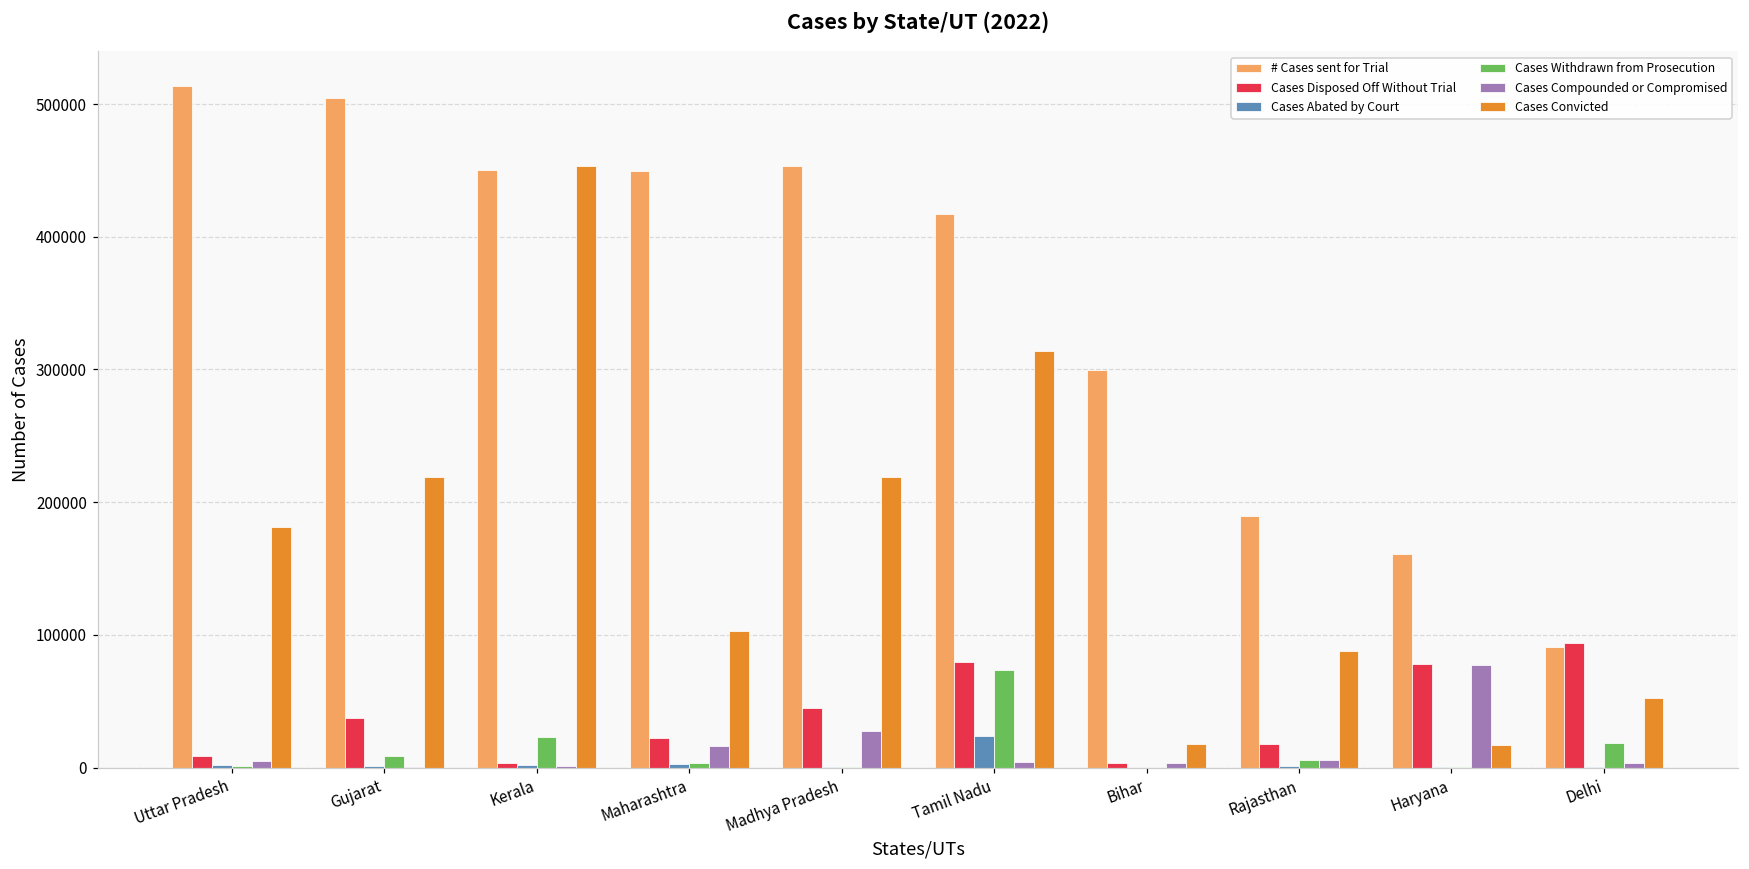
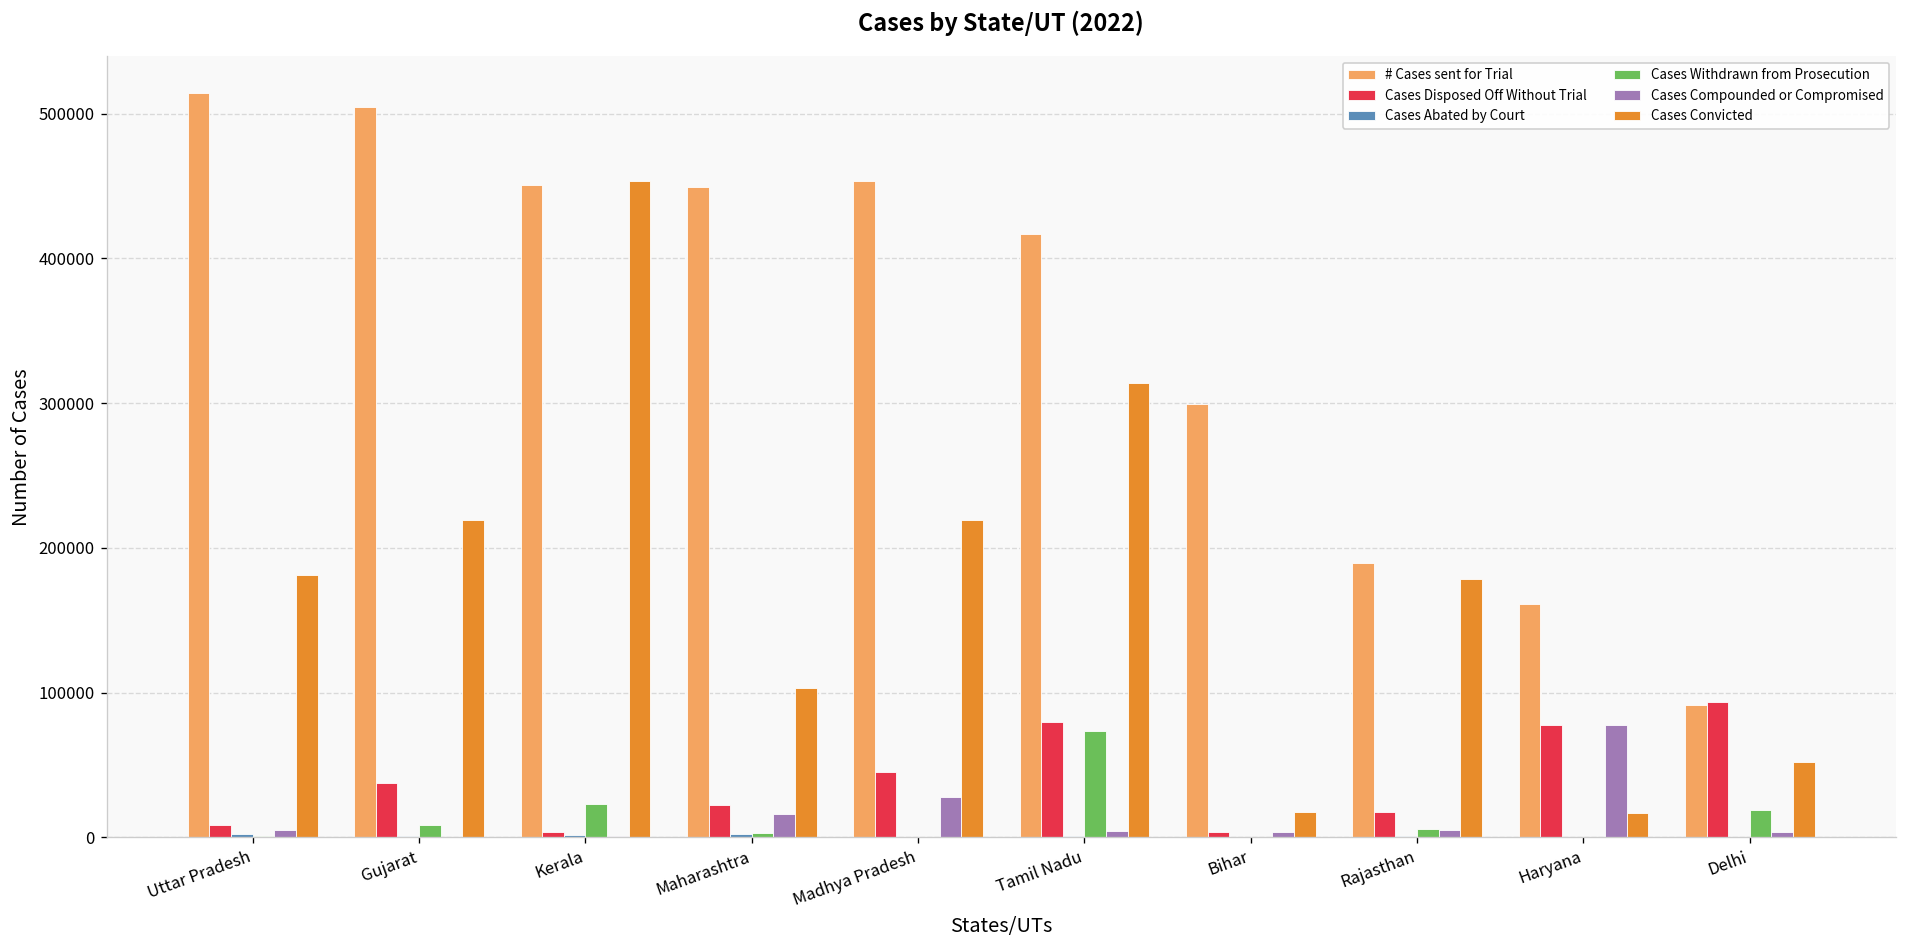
  {
    "# Cases sent for Trial": {
      "Uttar Pradesh": 514000,
      "Gujarat": 504000,
      "Kerala": 451000,
      "Maharashtra": 449000,
      "Madhya Pradesh": 453000,
      "Tamil Nadu": 417000,
      "Bihar": 299000,
      "Rajasthan": 189000,
      "Haryana": 161000,
      "Delhi": 91000
    },
    "Cases Disposed Off Without Trial": {
      "Uttar Pradesh": 9000,
      "Gujarat": 37000,
      "Kerala": 4000,
      "Maharashtra": 22000,
      "Madhya Pradesh": 45000,
      "Tamil Nadu": 80000,
      "Bihar": 3000,
      "Rajasthan": 18000,
      "Haryana": 78000,
      "Delhi": 94000
    },
    "Cases Abated by Court": {
      "Uttar Pradesh": 2000,
      "Maharashtra": 2000,
-     "Tamil Nadu": 24000,
+     "Tamil Nadu": 1000,
      "Bihar": 0
    },
    "Cases Withdrawn from Prosecution": {
      "Gujarat": 9000,
      "Kerala": 23000,
      "Maharashtra": 3000,
      "Tamil Nadu": 74000,
      "Bihar": 0,
      "Rajasthan": 6000,
      "Delhi": 19000
    },
    "Cases Compounded or Compromised": {
      "Uttar Pradesh": 5000,
      "Maharashtra": 16000,
      "Madhya Pradesh": 28000,
      "Tamil Nadu": 4000,
      "Bihar": 3000,
      "Rajasthan": 5000,
      "Haryana": 78000,
      "Delhi": 4000
    },
    "Cases Convicted": {
      "Uttar Pradesh": 181000,
      "Gujarat": 219000,
      "Kerala": 453000,
      "Maharashtra": 103000,
      "Madhya Pradesh": 219000,
      "Tamil Nadu": 314000,
      "Bihar": 18000,
-     "Rajasthan": 88000,
+     "Rajasthan": 178000,
      "Haryana": 17000,
      "Delhi": 52000
    }
  }
